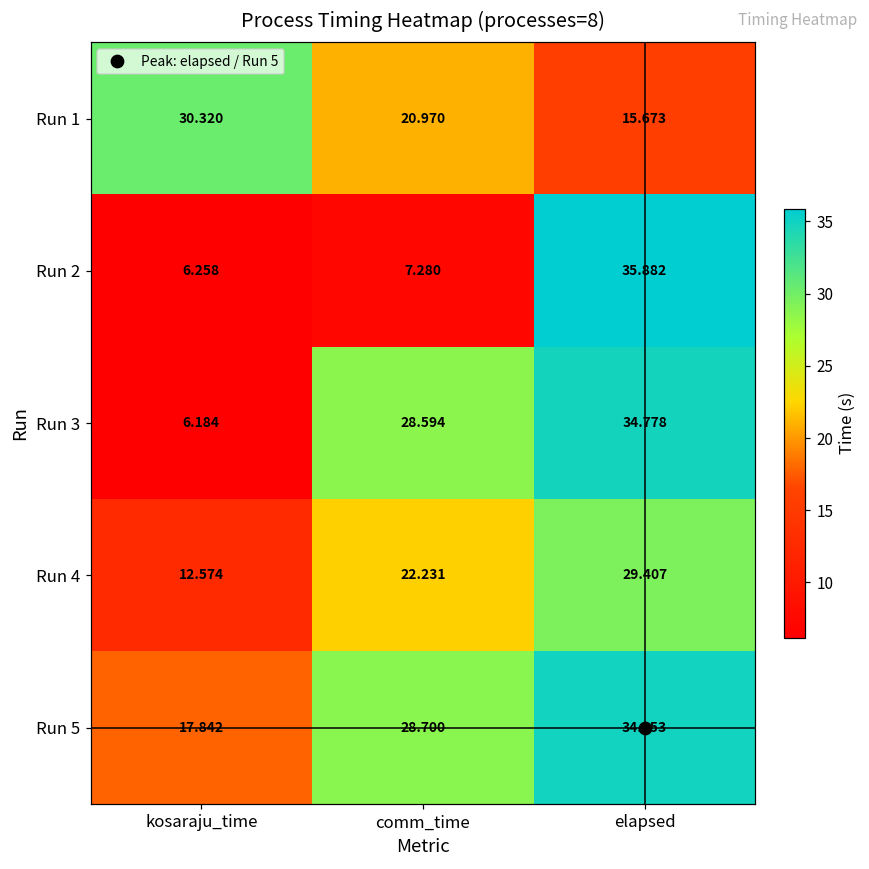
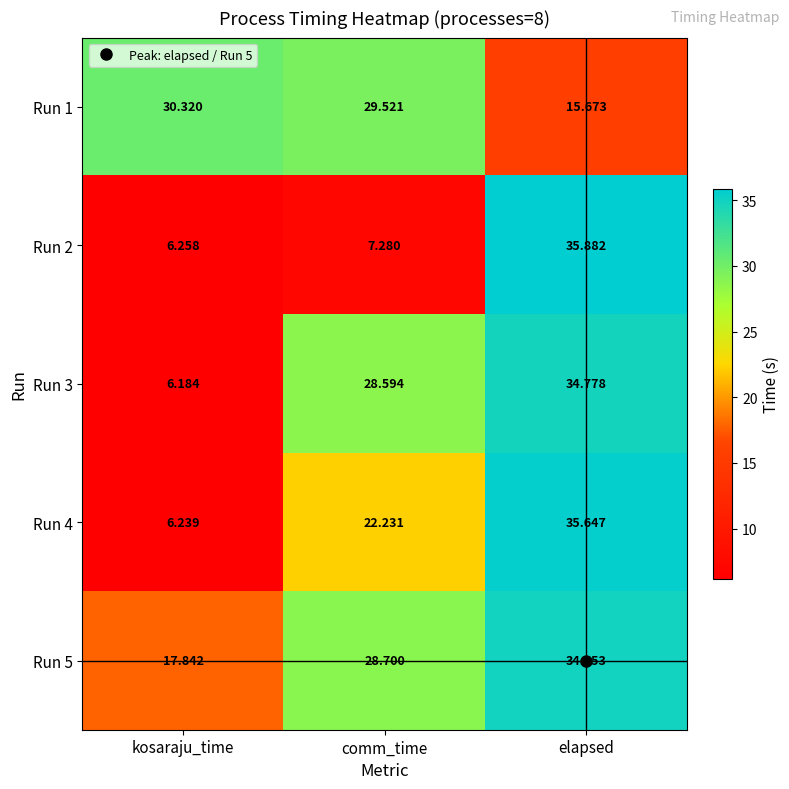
  {
    "Run 1": {
      "kosaraju_time": 30.320,
-     "comm_time": 20.970,
+     "comm_time": 29.521,
      "elapsed": 15.673
    },
    "Run 2": {
      "kosaraju_time": 6.258,
      "comm_time": 7.280,
      "elapsed": 35.882
    },
    "Run 3": {
      "kosaraju_time": 6.184,
      "comm_time": 28.594,
      "elapsed": 34.778
    },
    "Run 4": {
-     "kosaraju_time": 12.574,
+     "kosaraju_time": 6.239,
      "comm_time": 22.231,
-     "elapsed": 29.407
+     "elapsed": 35.647
    },
    "Run 5": {
      "kosaraju_time": 17.842,
      "comm_time": 28.700
    }
  }
